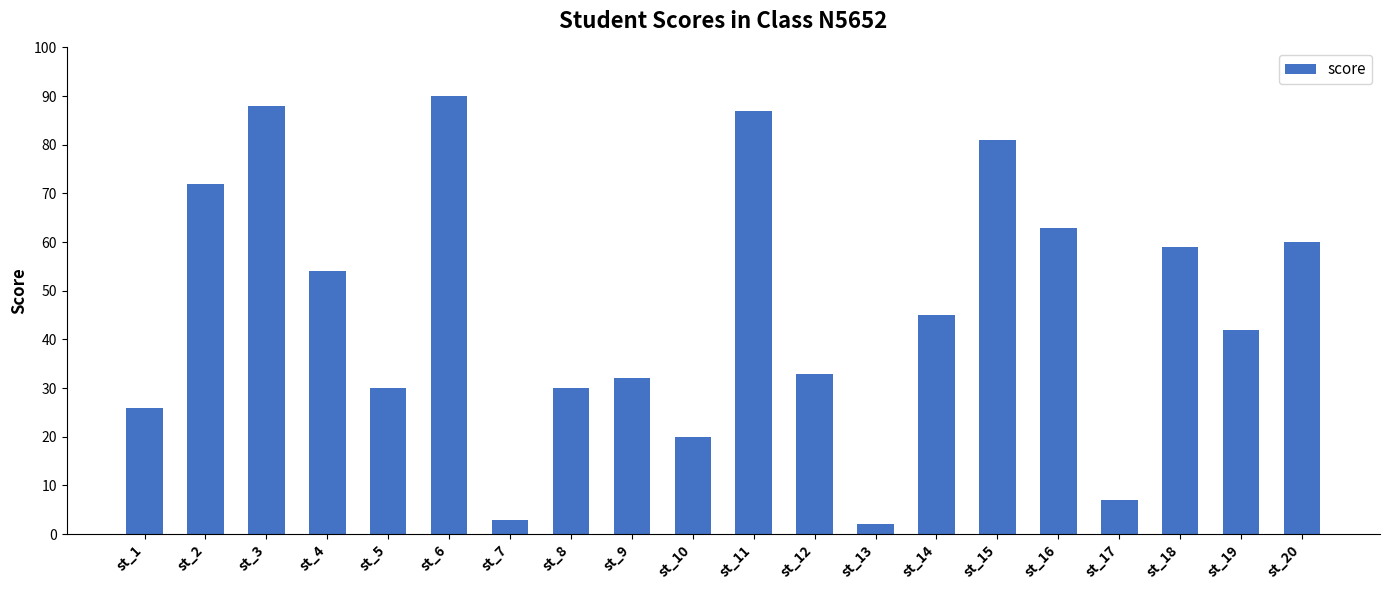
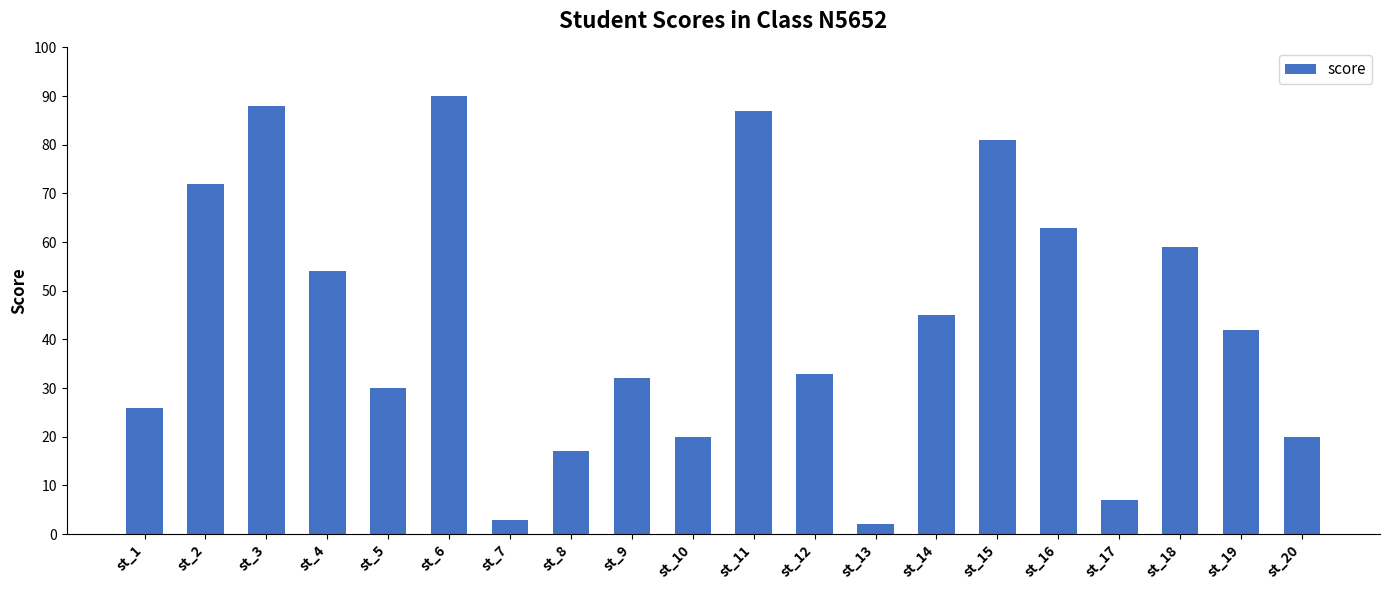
  {
    "st_1": 26,
    "st_2": 72,
    "st_3": 88,
    "st_4": 54,
    "st_5": 30,
    "st_6": 90,
    "st_7": 3,
-   "st_8": 30,
+   "st_8": 17,
    "st_9": 32,
    "st_10": 20,
    "st_11": 87,
    "st_12": 33,
    "st_13": 2,
    "st_14": 45,
    "st_15": 81,
    "st_16": 63,
    "st_17": 7,
    "st_18": 59,
    "st_19": 42,
-   "st_20": 60
+   "st_20": 20
  }
